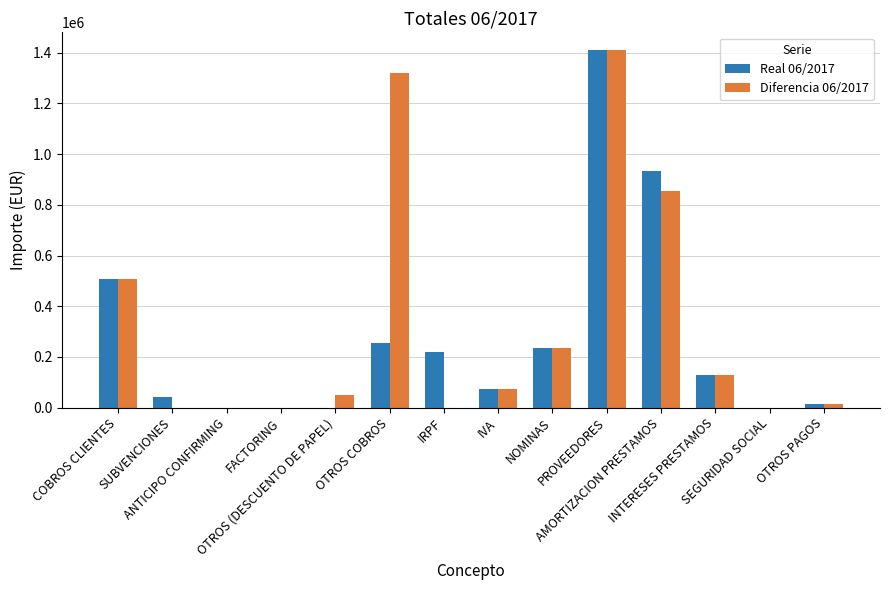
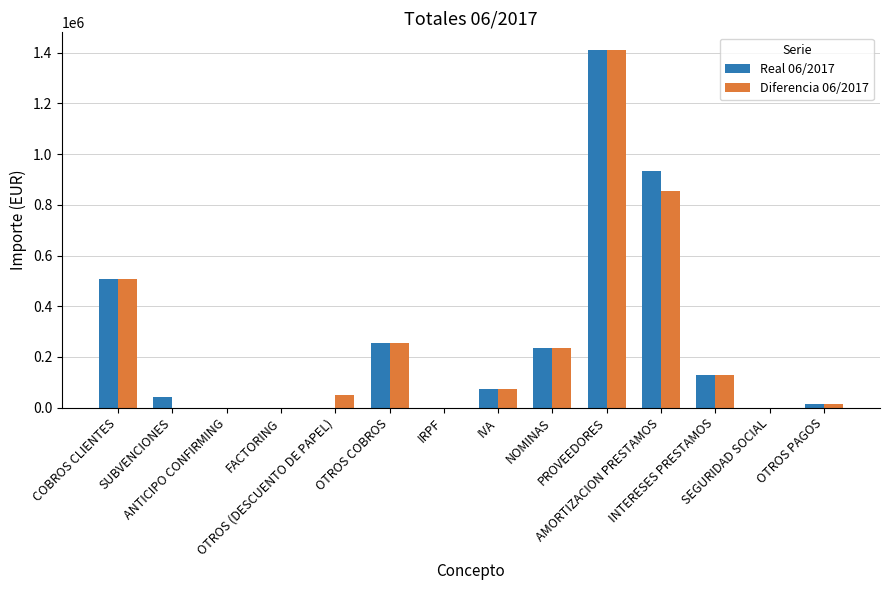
  {
    "Real 06/2017": {
      "COBROS CLIENTES": 510000,
      "SUBVENCIONES": 40000,
      "ANTICIPO CONFIRMING": 0,
      "FACTORING": 0,
      "OTROS (DESCUENTO DE PAPEL)": 0,
      "OTROS COBROS": 260000,
-     "IRPF": 220000,
+     "IRPF": 0,
      "IVA": 70000,
      "NOMINAS": 240000,
      "PROVEEDORES": 1410000,
      "AMORTIZACION PRESTAMOS": 930000,
      "INTERESES PRESTAMOS": 130000,
      "SEGURIDAD SOCIAL": 0,
      "OTROS PAGOS": 10000
    },
    "Diferencia 06/2017": {
      "COBROS CLIENTES": 510000,
      "SUBVENCIONES": 0,
      "ANTICIPO CONFIRMING": 0,
      "FACTORING": 0,
      "OTROS (DESCUENTO DE PAPEL)": 50000,
-     "OTROS COBROS": 1320000,
+     "OTROS COBROS": 260000,
      "IRPF": 0,
      "IVA": 70000,
      "NOMINAS": 240000,
      "PROVEEDORES": 1410000,
      "AMORTIZACION PRESTAMOS": 860000,
      "INTERESES PRESTAMOS": 130000,
      "SEGURIDAD SOCIAL": 0,
      "OTROS PAGOS": 10000
    }
  }
